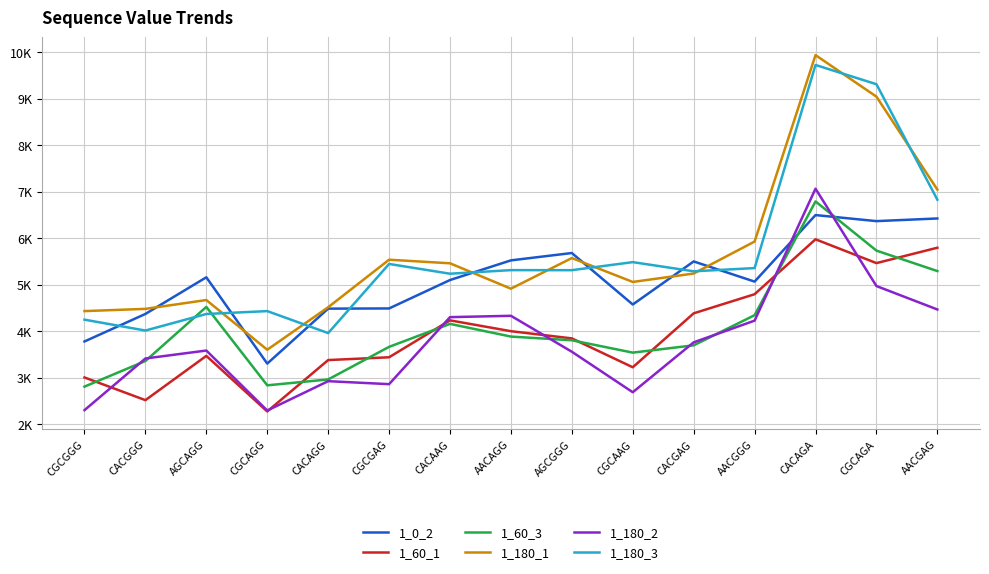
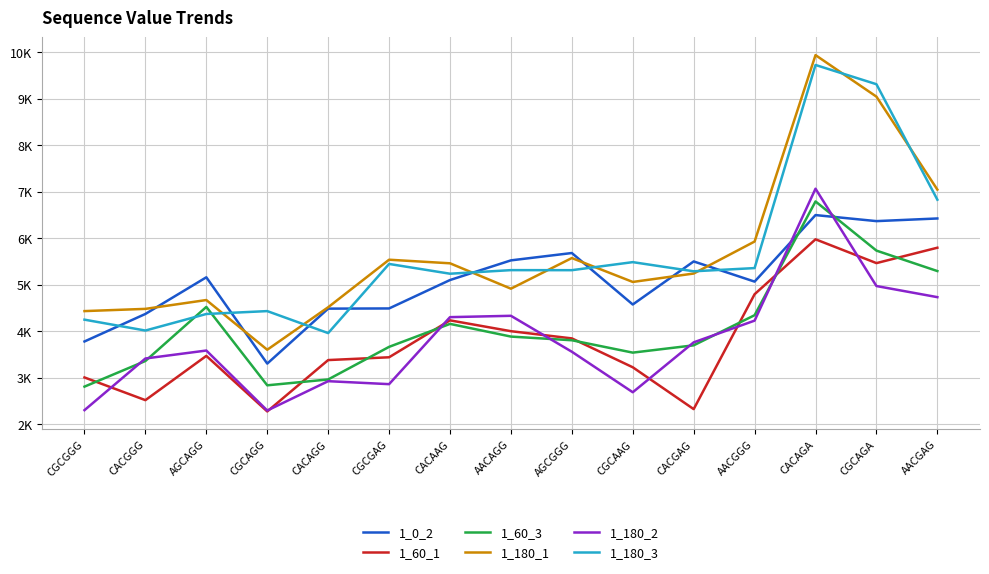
  {
    "1_0_2": {
      "CGCGGG": 3800,
      "CACGGG": 4400,
      "AGCAGG": 5200,
      "CGCAGG": 3300,
      "CGCGAG": 4500,
      "CACAAG": 5100,
      "AACAGG": 5500,
      "AGCGGG": 5700,
      "CGCAAG": 4600,
      "CACGAG": 5500,
      "AACGGG": 5100,
      "CACAGA": 6500,
      "CGCAGA": 6400,
      "AACGAG": 6400
    },
    "1_60_1": {
      "CGCGGG": 3000,
      "CACGGG": 2500,
      "AGCAGG": 3500,
      "CACAGG": 3400,
      "CGCGAG": 3400,
      "CACAAG": 4200,
      "AACAGG": 4000,
      "CGCAAG": 3200,
-     "CACGAG": 4400,
+     "CACGAG": 2300,
      "AACGGG": 4800,
      "CACAGA": 6000,
      "CGCAGA": 5500,
      "AACGAG": 5800
    },
    "1_60_3": {
      "CGCGGG": 2800,
      "AGCAGG": 4500,
      "CGCAGG": 2800,
      "CGCGAG": 3700,
      "CACAAG": 4200,
      "AACAGG": 3900,
      "CGCAAG": 3500,
      "CACGAG": 3700,
      "AACGGG": 4300,
      "CACAGA": 6800,
      "CGCAGA": 5700,
      "AACGAG": 5300
    },
    "1_180_1": {
      "CGCGGG": 4400,
      "CACGGG": 4500,
      "AGCAGG": 4700,
      "CGCAGG": 3600,
      "CGCGAG": 5500,
      "CACAAG": 5500,
      "AACAGG": 4900,
      "AGCGGG": 5600,
      "CGCAAG": 5100,
      "AACGGG": 5900,
      "CACAGA": 9900,
      "CGCAGA": 9000,
      "AACGAG": 7000
    },
    "1_180_2": {
      "CGCGGG": 2300,
      "AGCAGG": 3600,
      "CGCGAG": 2900,
      "CACAAG": 4300,
      "AACAGG": 4300,
      "AGCGGG": 3600,
      "CGCAAG": 2700,
      "CACGAG": 3800,
      "AACGGG": 4200,
      "CACAGA": 7100,
      "CGCAGA": 5000,
-     "AACGAG": 4500
+     "AACGAG": 4700
    },
    "1_180_3": {
      "CGCGGG": 4300,
      "CACGGG": 4000,
      "AGCAGG": 4400,
      "CGCAGG": 4400,
      "CACAGG": 4000,
      "CGCGAG": 5500,
      "CACAAG": 5200,
      "AACAGG": 5300,
      "AGCGGG": 5300,
      "CGCAAG": 5500,
      "AACGGG": 5400,
      "CACAGA": 9700,
      "CGCAGA": 9300,
      "AACGAG": 6800
    }
  }
